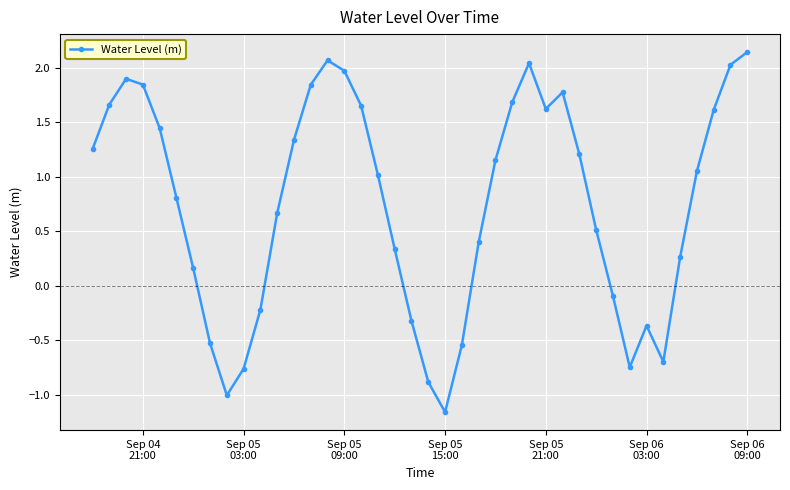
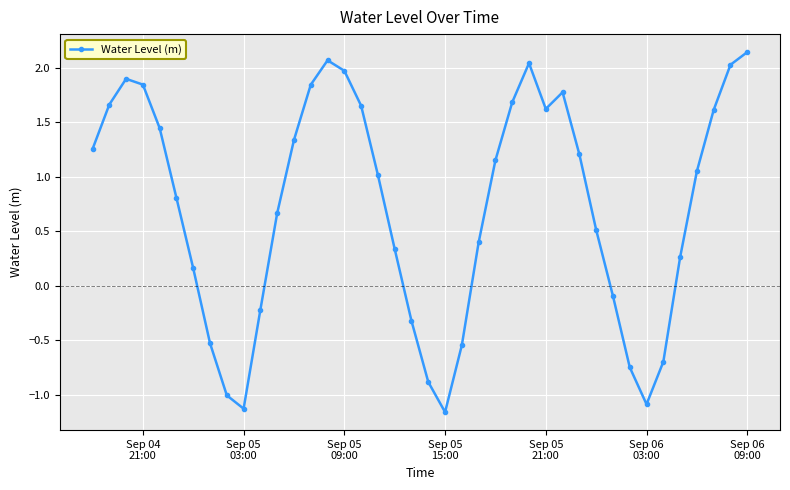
  {
    "Sep 04 21:00": 1.84,
-   "Sep 05 03:00": -0.76,
+   "Sep 05 03:00": -1.13,
    "Sep 05 09:00": 1.97,
    "Sep 05 15:00": -1.16,
    "Sep 05 21:00": 1.62,
-   "Sep 06 03:00": -0.37,
+   "Sep 06 03:00": -1.09,
    "Sep 06 09:00": 2.14
  }
